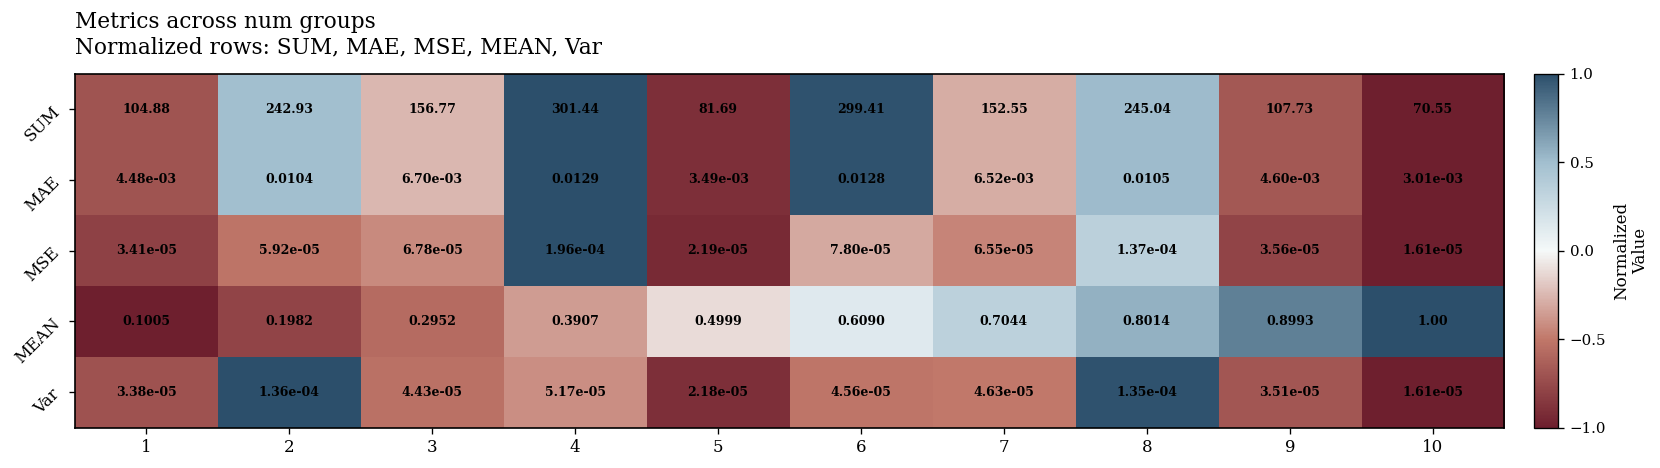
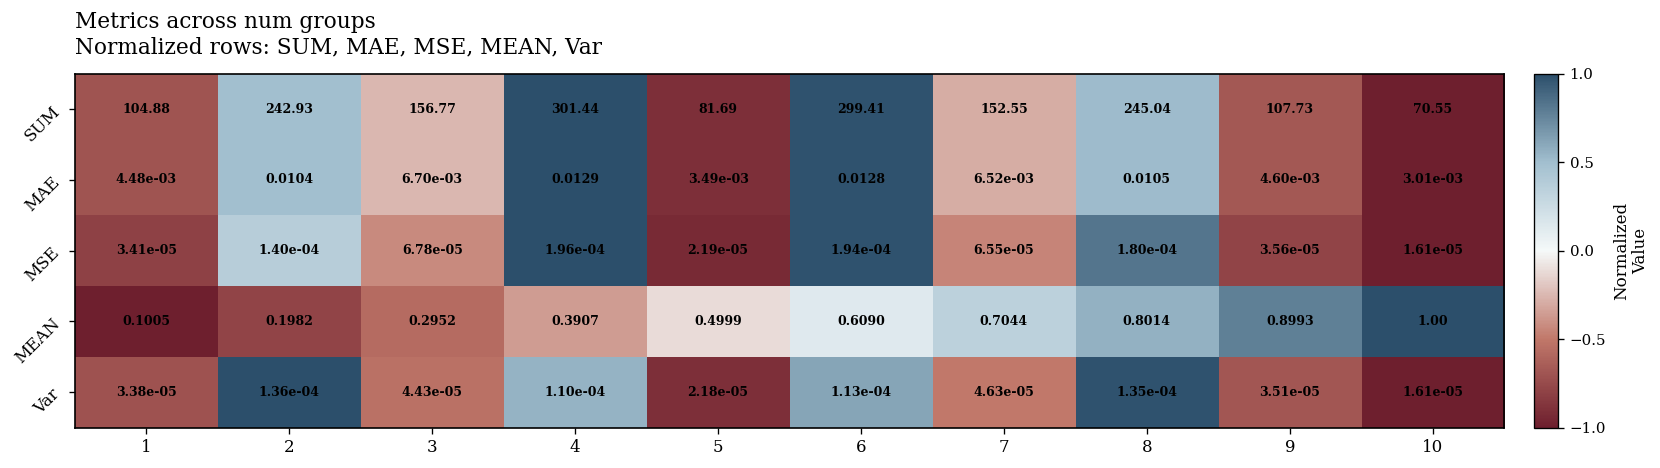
  {
    "SUM": {
      "1": "104.88",
      "2": "242.93",
      "3": "156.77",
      "4": "301.44",
      "5": "81.69",
      "6": "299.41",
      "7": "152.55",
      "8": "245.04",
      "9": "107.73",
      "10": "70.55"
    },
    "MAE": {
      "1": "4.48e-03",
      "2": "0.0104",
      "3": "6.70e-03",
      "4": "0.0129",
      "5": "3.49e-03",
      "6": "0.0128",
      "7": "6.52e-03",
      "8": "0.0105",
      "9": "4.60e-03",
      "10": "3.01e-03"
    },
    "MSE": {
      "1": "3.41e-05",
-     "2": "5.92e-05",
+     "2": "1.40e-04",
      "3": "6.78e-05",
      "4": "1.96e-04",
      "5": "2.19e-05",
-     "6": "7.80e-05",
+     "6": "1.94e-04",
      "7": "6.55e-05",
-     "8": "1.37e-04",
+     "8": "1.80e-04",
      "9": "3.56e-05",
      "10": "1.61e-05"
    },
    "MEAN": {
      "1": "0.1005",
      "2": "0.1982",
      "3": "0.2952",
      "4": "0.3907",
      "5": "0.4999",
      "6": "0.6090",
      "7": "0.7044",
      "8": "0.8014",
      "9": "0.8993",
      "10": "1.00"
    },
    "Var": {
      "1": "3.38e-05",
      "2": "1.36e-04",
      "3": "4.43e-05",
-     "4": "5.17e-05",
+     "4": "1.10e-04",
      "5": "2.18e-05",
-     "6": "4.56e-05",
+     "6": "1.13e-04",
      "7": "4.63e-05",
      "8": "1.35e-04",
      "9": "3.51e-05",
      "10": "1.61e-05"
    }
  }
